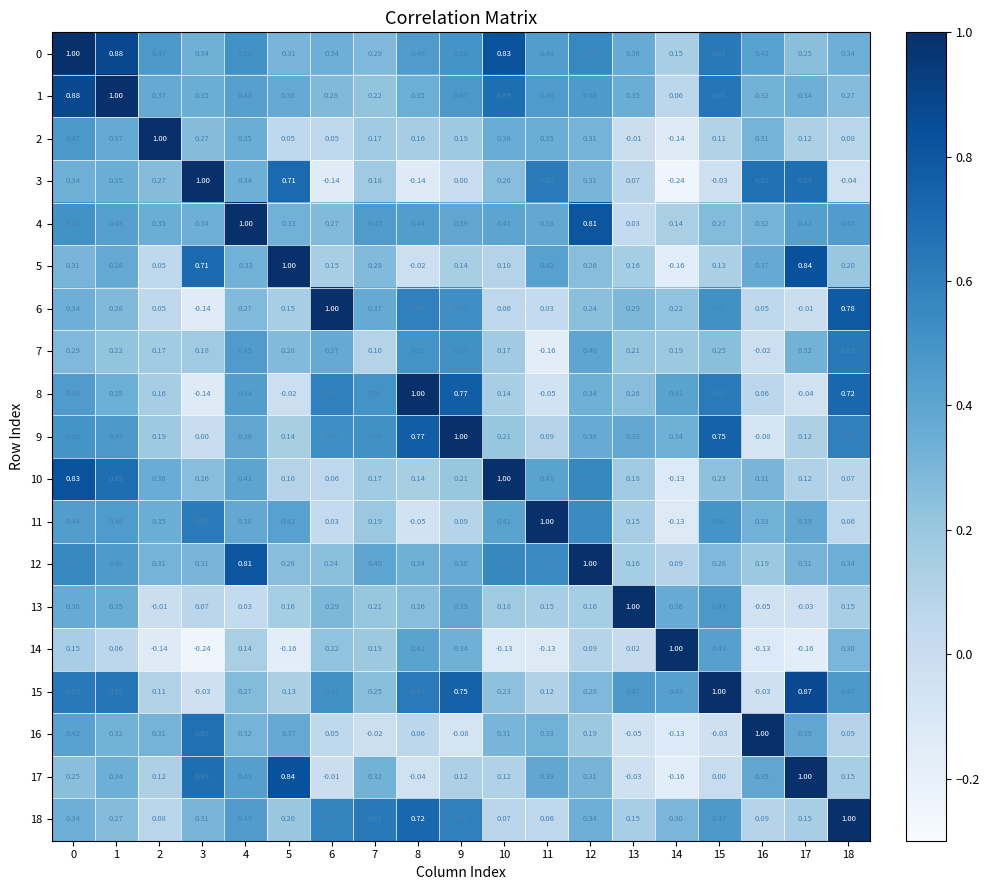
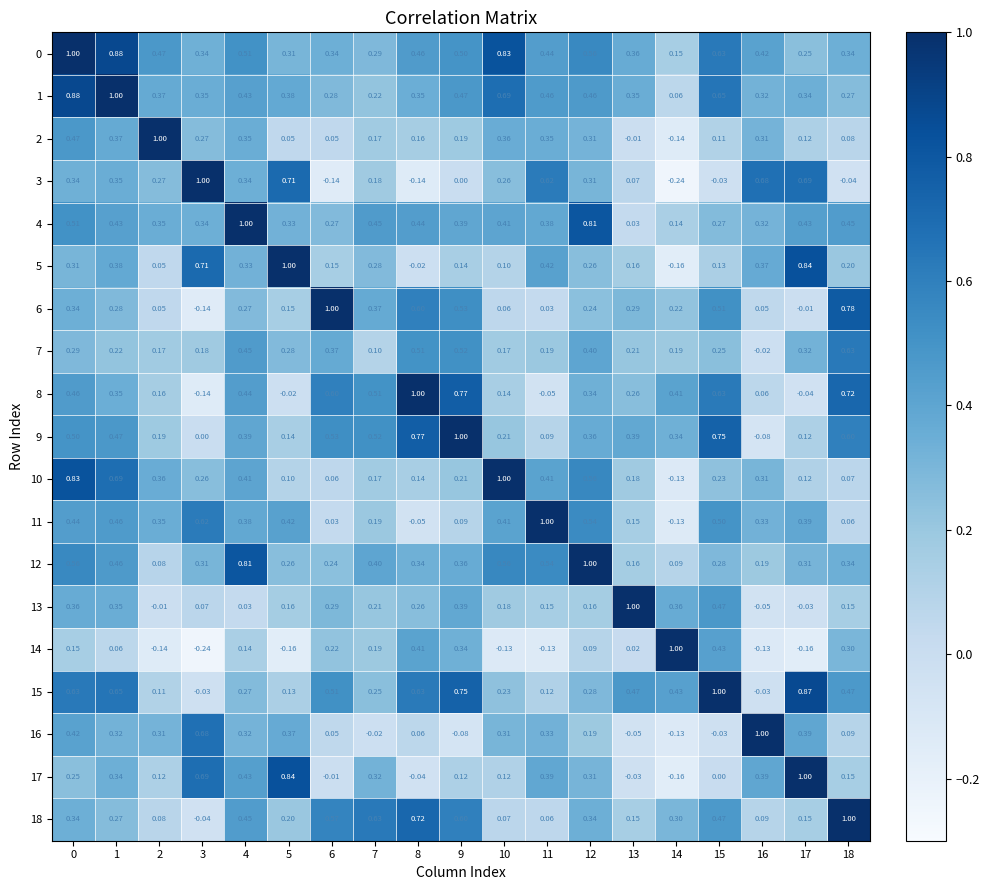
  {
    "7": {
      "0": 0.29,
      "1": 0.22,
      "2": 0.17,
      "3": 0.18,
      "5": 0.28,
      "7": 0.10,
      "10": 0.17,
-     "11": -0.16,
+     "11": 0.19,
      "13": 0.21,
      "14": 0.19,
      "15": 0.25,
      "16": -0.02,
      "17": 0.32
    },
    "12": {
-     "2": 0.31,
+     "2": 0.08,
      "3": 0.31,
      "4": 0.81,
      "5": 0.26,
      "6": 0.24,
      "12": 1.00,
      "13": 0.16,
      "14": 0.09,
      "15": 0.28,
      "16": 0.19,
      "17": 0.31
    },
    "18": {
      "1": 0.27,
      "2": 0.08,
-     "3": 0.31,
+     "3": -0.04,
      "5": 0.20,
      "8": 0.72,
      "10": 0.07,
      "11": 0.06,
      "13": 0.15,
      "14": 0.30,
      "16": 0.09,
      "17": 0.15,
      "18": 1.00
    }
  }
